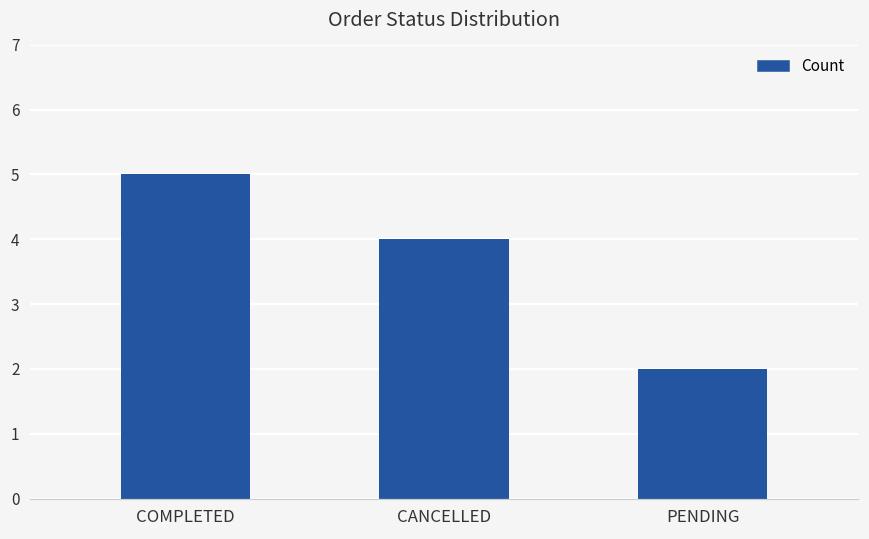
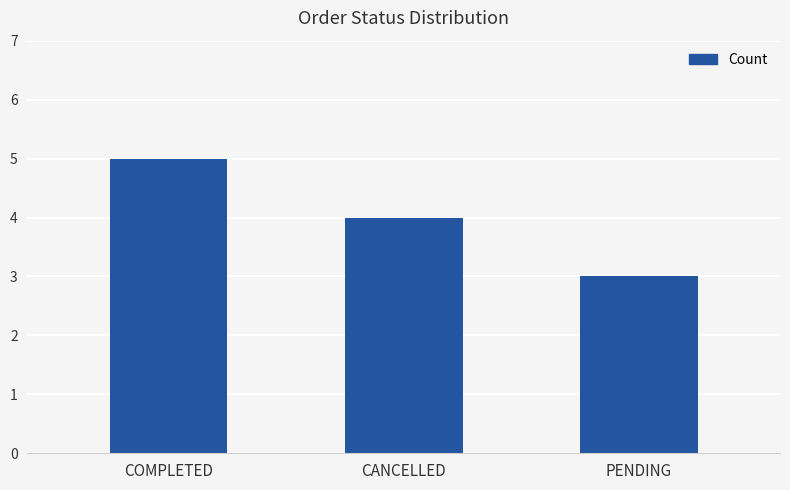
  {
    "COMPLETED": 5,
    "CANCELLED": 4,
-   "PENDING": 2
+   "PENDING": 3
  }
